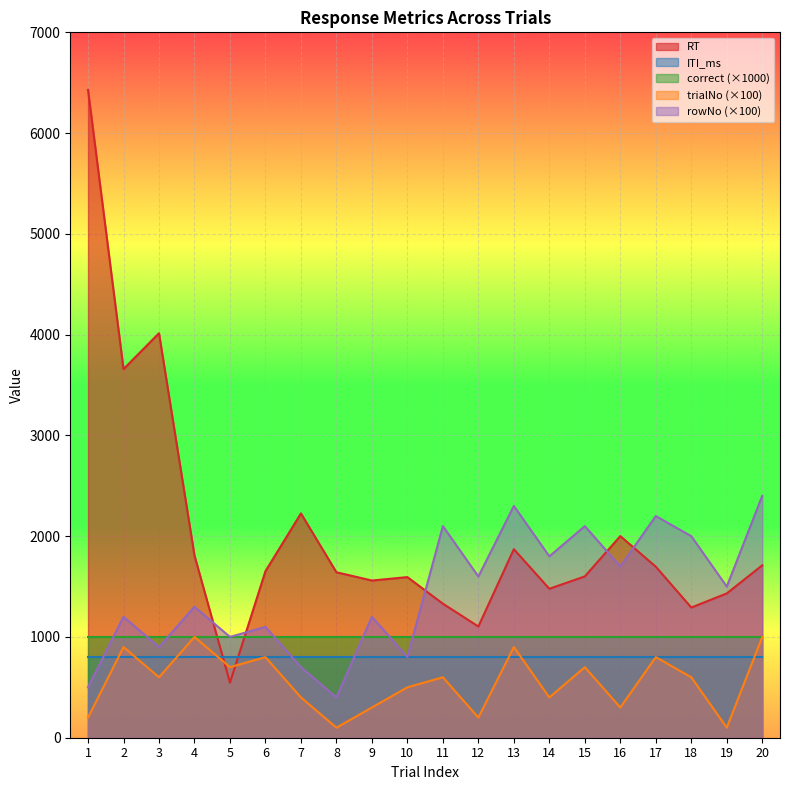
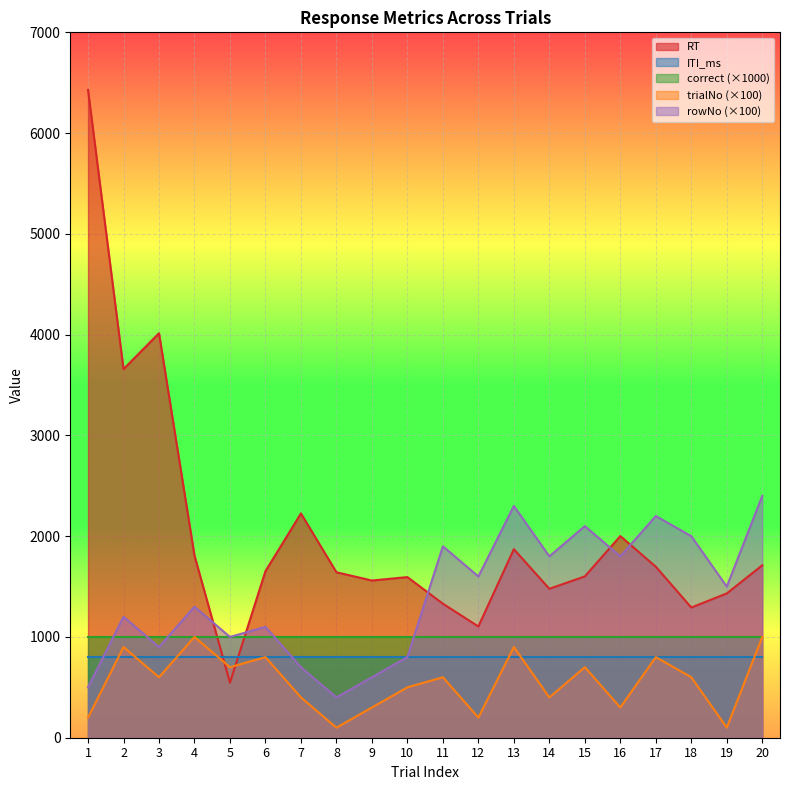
  {
    "RT": {
      "1": 6430,
      "2": 3660,
      "3": 4010,
      "4": 1810,
      "5": 550,
      "6": 1650,
      "7": 2230,
      "8": 1640,
      "9": 1560,
      "10": 1590,
      "11": 1330,
      "12": 1100,
      "13": 1870,
      "14": 1480,
      "15": 1600,
      "16": 2000,
      "17": 1700,
      "18": 1290,
      "19": 1430,
      "20": 1710
    },
    "ITI_ms": {
      "1": 800,
      "2": 800,
      "3": 800,
      "4": 800,
      "5": 800,
      "7": 800,
      "8": 800,
      "9": 800,
      "11": 800,
      "12": 800,
      "13": 800,
      "14": 800,
      "15": 800,
      "16": 800,
      "18": 800,
      "19": 800,
      "20": 800
    },
    "correct (×1000)": {
      "1": 1000,
      "2": 1000,
      "3": 1000,
      "6": 1000,
      "7": 1000,
      "8": 1000,
      "9": 1000,
      "10": 1000,
      "11": 1000,
      "12": 1000,
      "13": 1000,
      "14": 1000,
      "15": 1000,
      "16": 1000,
      "17": 1000,
      "18": 1000,
      "19": 1000
    },
    "trialNo (×100)": {
      "1": 200,
      "2": 900,
      "3": 600,
      "5": 700,
      "7": 400,
      "8": 100,
      "9": 300,
      "10": 500,
      "11": 600,
      "12": 200,
      "13": 900,
      "14": 400,
      "15": 700,
      "16": 300,
      "18": 600,
      "19": 100
    },
    "rowNo (×100)": {
      "1": 500,
      "2": 1200,
      "3": 900,
      "4": 1300,
      "6": 1100,
      "7": 700,
      "8": 400,
-     "9": 1200,
-     "11": 2100,
+     "9": 600,
+     "11": 1900,
      "12": 1600,
      "13": 2300,
      "14": 1800,
      "15": 2100,
-     "16": 1700,
+     "16": 1800,
      "17": 2200,
      "18": 2000,
      "19": 1500,
      "20": 2400
    }
  }
